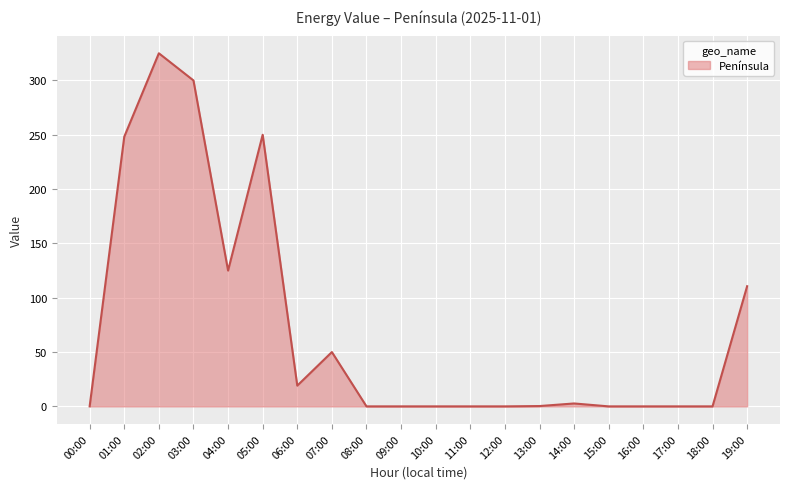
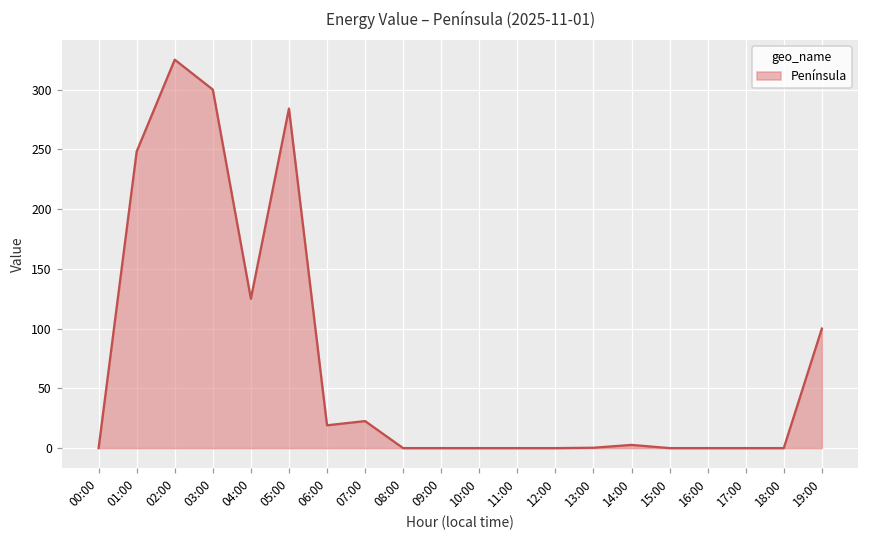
  {
    "00:00": 0,
    "01:00": 248,
    "02:00": 325,
    "03:00": 300,
    "04:00": 125,
-   "05:00": 250,
+   "05:00": 284,
    "06:00": 19,
-   "07:00": 50,
+   "07:00": 23,
    "08:00": 0,
    "09:00": 0,
    "10:00": 0,
    "11:00": 0,
    "12:00": 0,
    "13:00": 0,
    "14:00": 3,
    "15:00": 0,
    "16:00": 0,
    "17:00": 0,
    "18:00": 0,
-   "19:00": 111
+   "19:00": 100
  }
